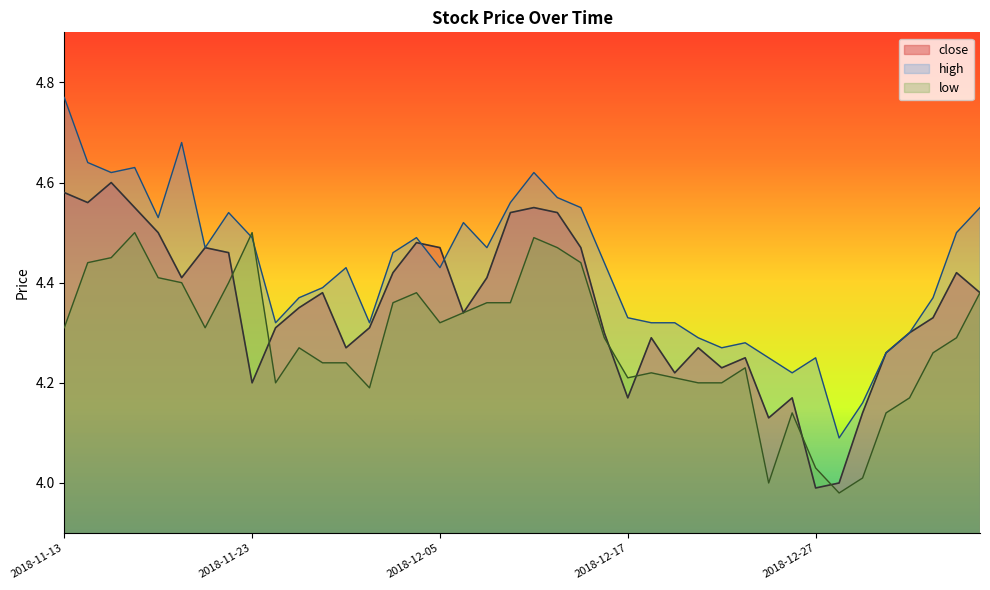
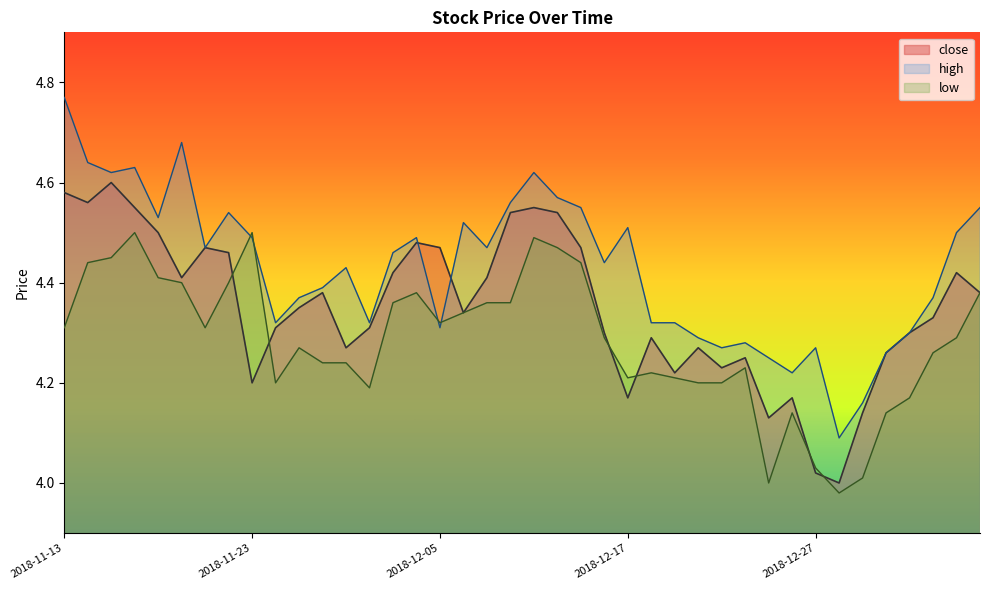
  {
    "close": {
      "2018-11-13": 4.58,
      "2018-11-23": 4.20,
      "2018-12-05": 4.47,
      "2018-12-17": 4.17,
-     "2018-12-27": 3.99
+     "2018-12-27": 4.02
    },
    "high": {
      "2018-11-13": 4.77,
      "2018-11-23": 4.49,
-     "2018-12-05": 4.43,
-     "2018-12-17": 4.33,
-     "2018-12-27": 4.25
+     "2018-12-05": 4.31,
+     "2018-12-17": 4.51,
+     "2018-12-27": 4.27
    },
    "low": {
      "2018-11-13": 4.31,
      "2018-11-23": 4.50,
      "2018-12-05": 4.32,
      "2018-12-17": 4.21,
      "2018-12-27": 4.03
    }
  }
